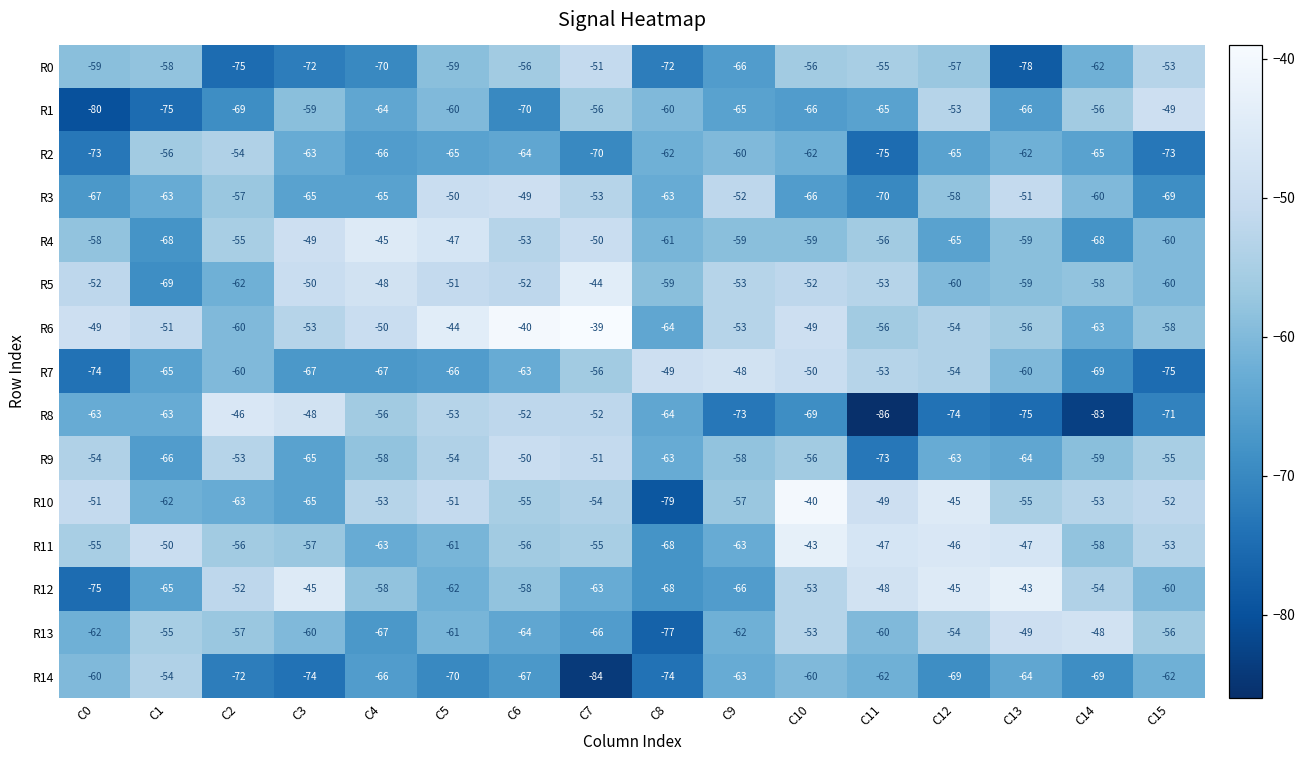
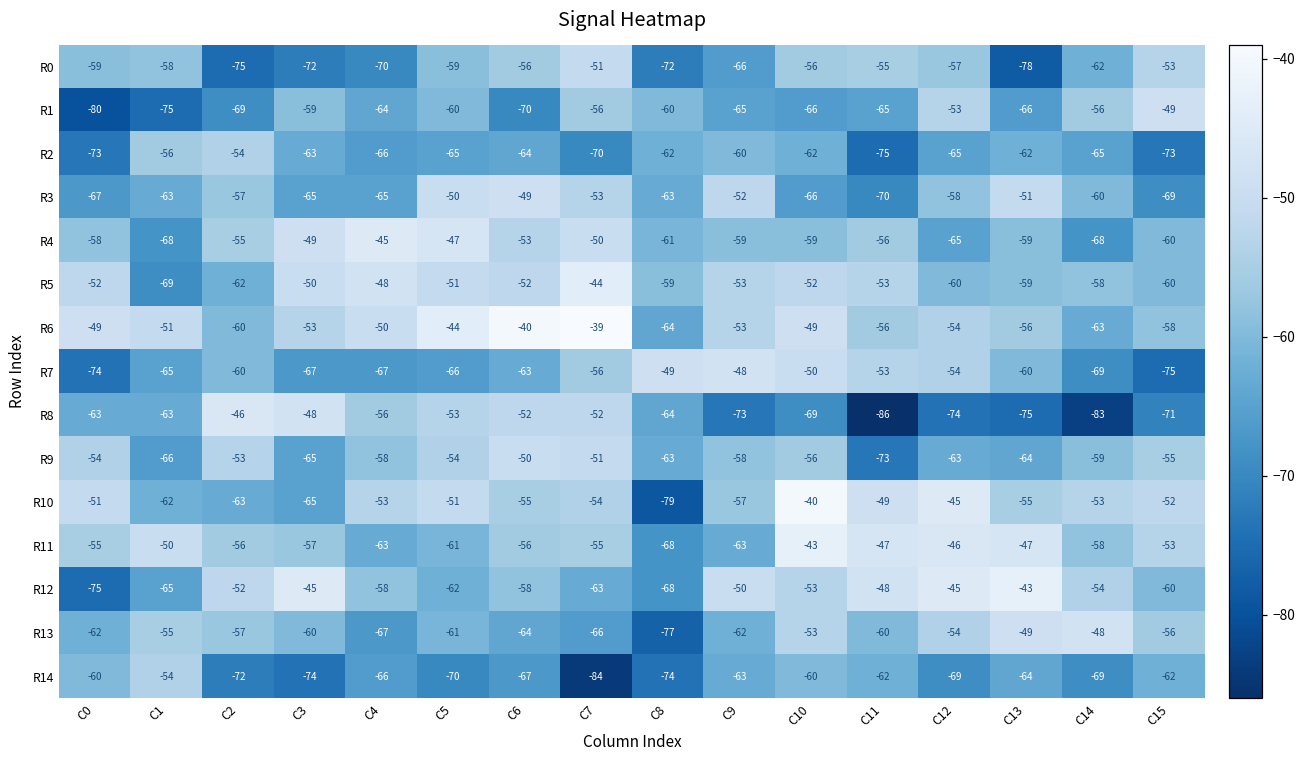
  {
    "R12": {
      "C0": -75,
      "C1": -65,
      "C2": -52,
      "C3": -45,
      "C4": -58,
      "C5": -62,
      "C6": -58,
      "C7": -63,
      "C8": -68,
-     "C9": -66,
+     "C9": -50,
      "C10": -53,
      "C11": -48,
      "C12": -45,
      "C13": -43,
      "C14": -54,
      "C15": -60
    }
  }
